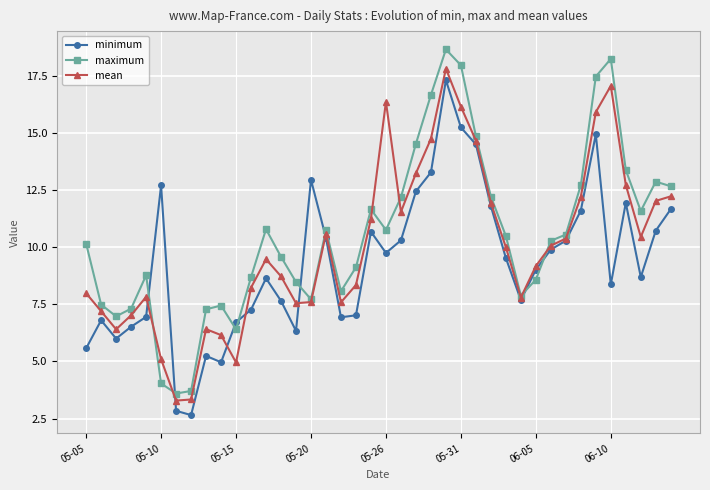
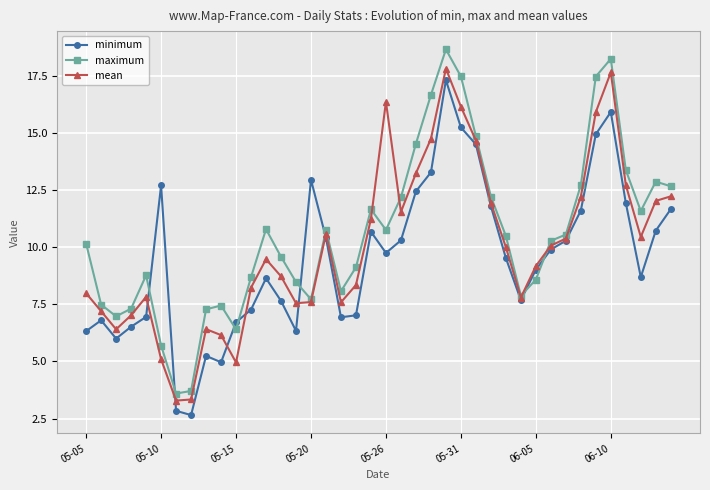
  {
    "minimum": {
-     "05-05": 5.6,
+     "05-05": 6.3,
      "05-10": 12.7,
      "05-15": 6.7,
      "05-20": 13.0,
      "05-26": 9.8,
      "05-31": 15.3,
      "06-05": 9.0,
-     "06-10": 8.4
+     "06-10": 15.9
    },
    "maximum": {
      "05-05": 10.2,
-     "05-10": 4.0,
+     "05-10": 5.7,
      "05-15": 6.4,
      "05-20": 7.7,
      "05-26": 10.8,
-     "05-31": 18.0,
+     "05-31": 17.5,
      "06-05": 8.6,
      "06-10": 18.3
    },
    "mean": {
      "05-05": 8.0,
      "05-10": 5.1,
      "05-15": 5.0,
      "05-20": 7.6,
      "05-26": 16.4,
      "05-31": 16.2,
      "06-05": 9.2,
-     "06-10": 17.1
+     "06-10": 17.7
    }
  }
